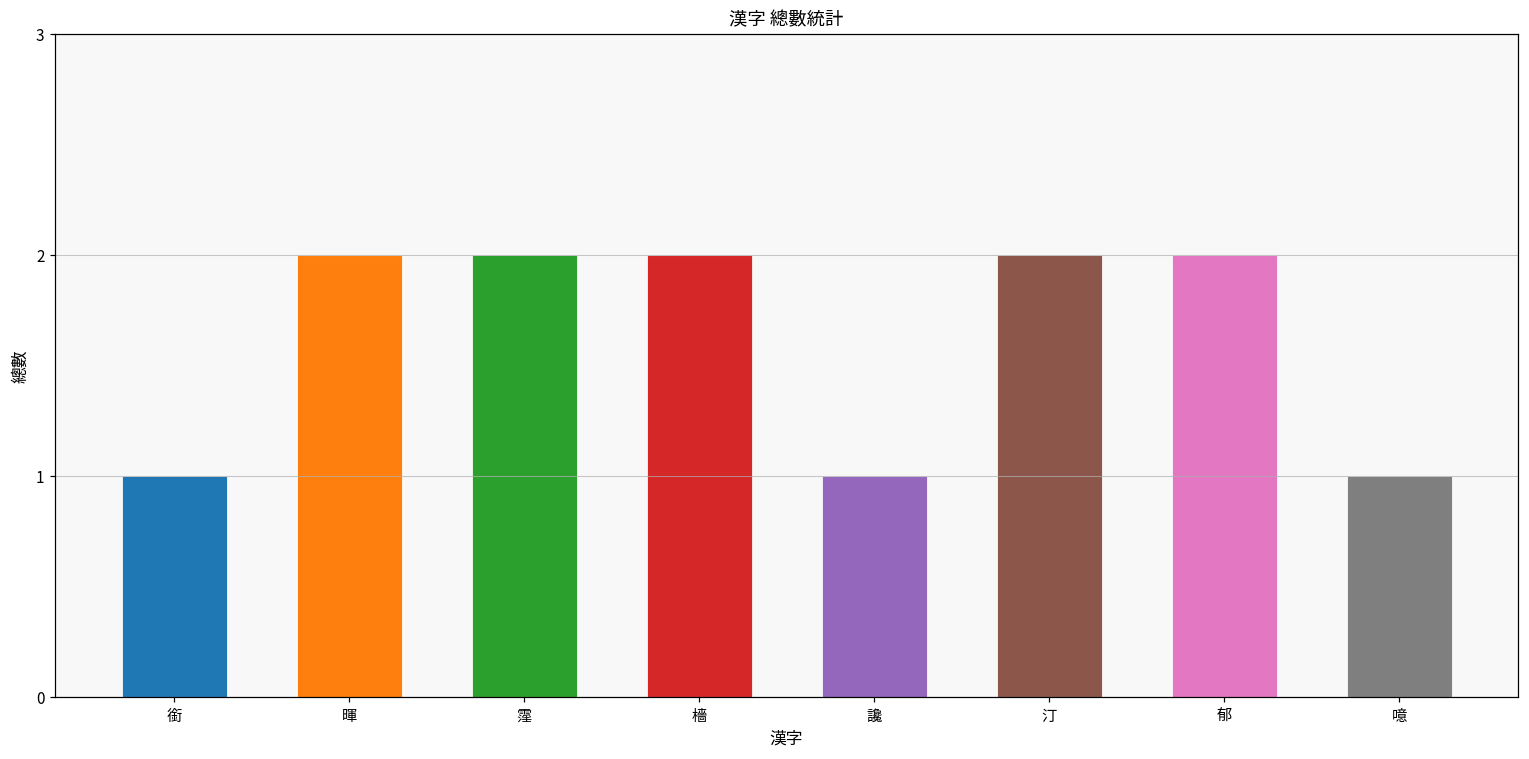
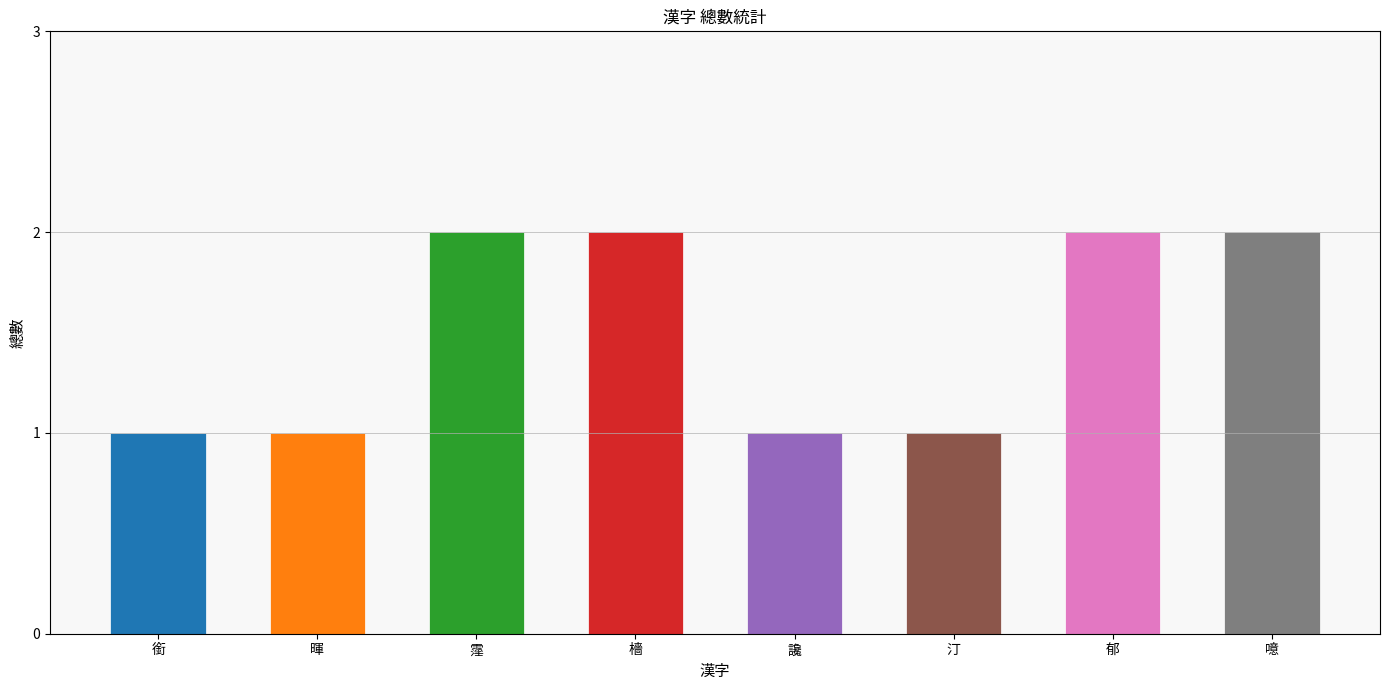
  {
    "銜": 1,
-   "暉": 2,
+   "暉": 1,
    "霪": 2,
    "檣": 2,
    "讒": 1,
-   "汀": 2,
+   "汀": 1,
    "郁": 2,
-   "噫": 1
+   "噫": 2
  }
